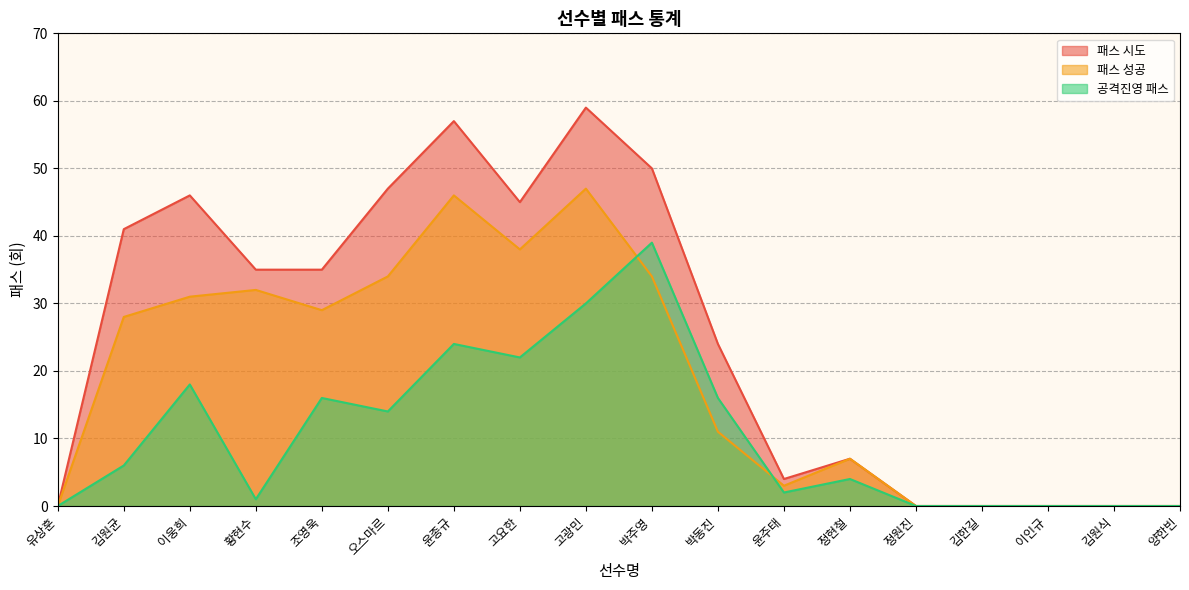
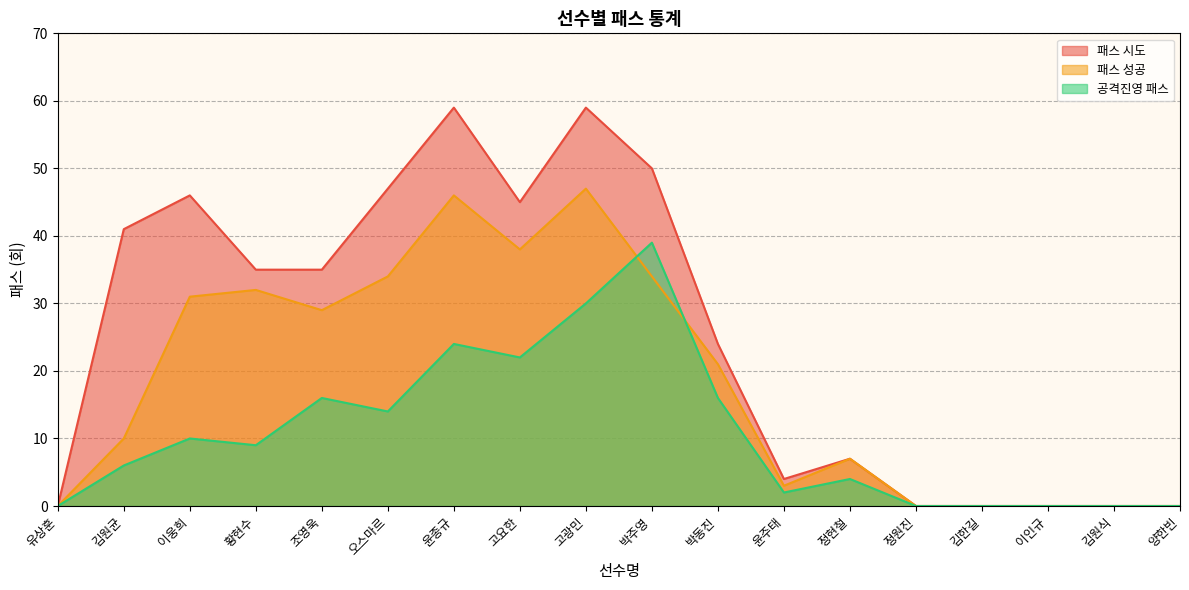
  {
    "패스 시도": {
      "김원균": 41,
      "이웅희": 46,
      "황현수": 35,
      "조영욱": 35,
      "오스마르": 47,
-     "윤종규": 57,
+     "윤종규": 59,
      "고요한": 45,
      "고광민": 59,
      "박주영": 50,
      "박동진": 24,
      "윤주태": 4
    },
    "패스 성공": {
-     "김원균": 28,
+     "김원균": 10,
      "이웅희": 31,
      "황현수": 32,
      "조영욱": 29,
      "오스마르": 34,
      "윤종규": 46,
      "고요한": 38,
      "고광민": 47,
      "박주영": 34,
-     "박동진": 11,
+     "박동진": 21,
      "윤주태": 3
    },
    "공격진영 패스": {
      "김원균": 6,
-     "이웅희": 18,
-     "황현수": 1,
+     "이웅희": 10,
+     "황현수": 9,
      "조영욱": 16,
      "오스마르": 14,
      "윤종규": 24,
      "고요한": 22,
      "고광민": 30,
      "박주영": 39,
      "박동진": 16,
      "윤주태": 2,
      "정현철": 4
    }
  }
